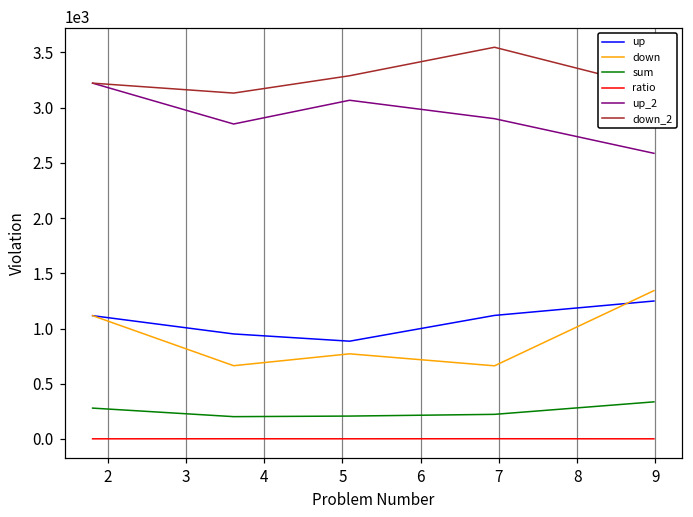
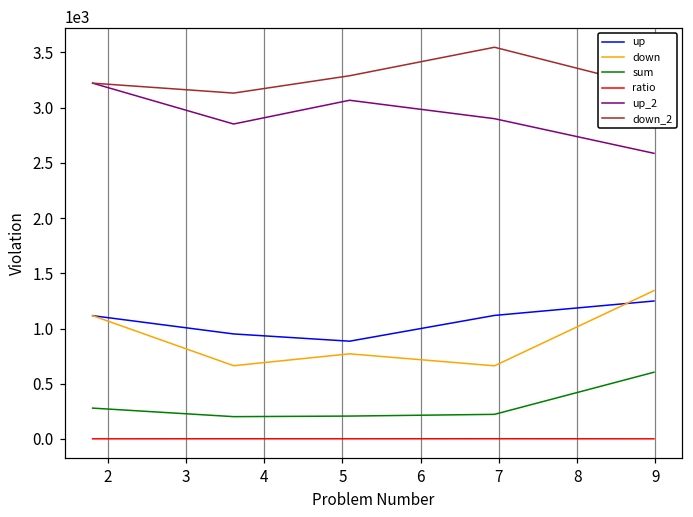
  {
    "up": {
      "9": 1250
    },
    "down": {
      "9": 1340
    },
    "sum": {
-     "9": 340
+     "9": 600
    },
    "ratio": {
      "9": 0
    },
    "up_2": {
      "9": 2590
    }
  }
